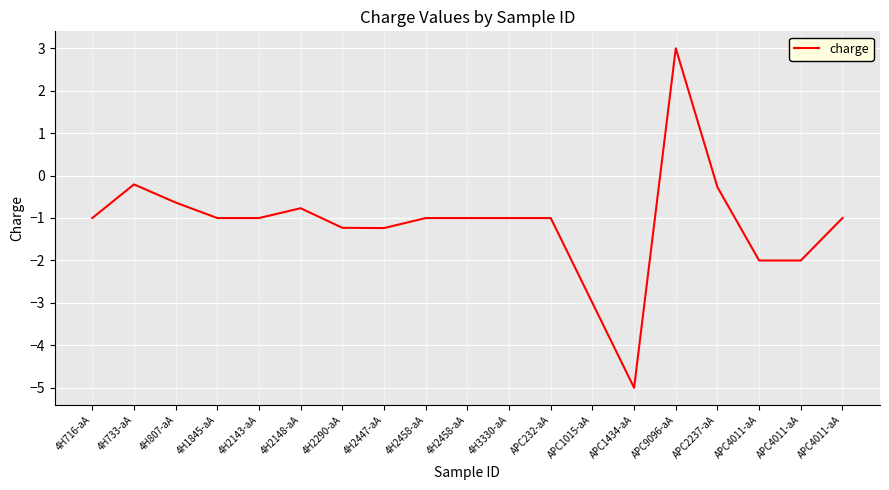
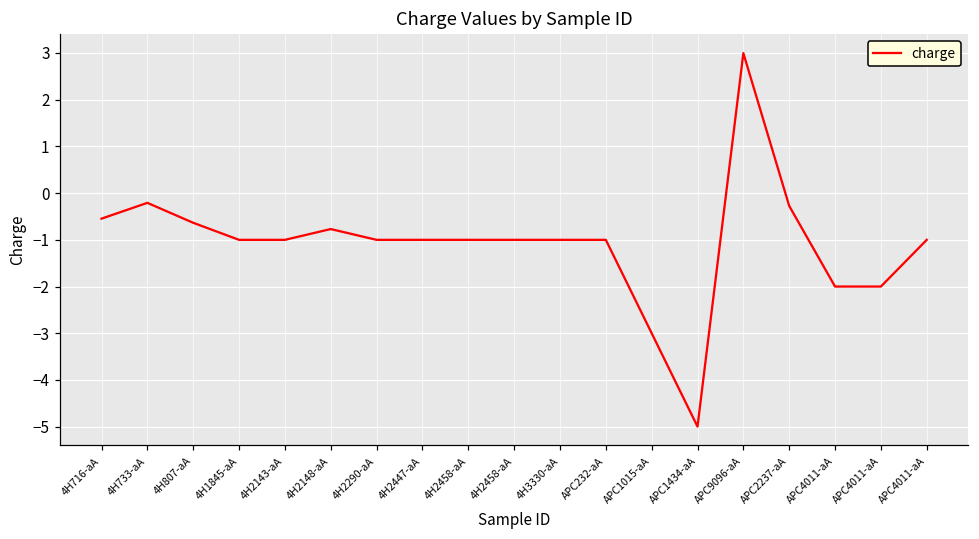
  {
-   "4H716-aA": -1.0,
+   "4H716-aA": -0.5,
    "4H733-aA": -0.2,
    "4H807-aA": -0.6,
    "4H1845-aA": -1.0,
    "4H2143-aA": -1.0,
    "4H2148-aA": -0.8,
-   "4H2290-aA": -1.2,
-   "4H2447-aA": -1.2,
+   "4H2290-aA": -1.0,
+   "4H2447-aA": -1.0,
    "4H3330-aA": -1.0,
    "APC232-aA": -1.0,
    "APC1015-aA": -3.0,
    "APC1434-aA": -5.0,
    "APC9096-aA": 3.0,
    "APC2237-aA": -0.3
  }
